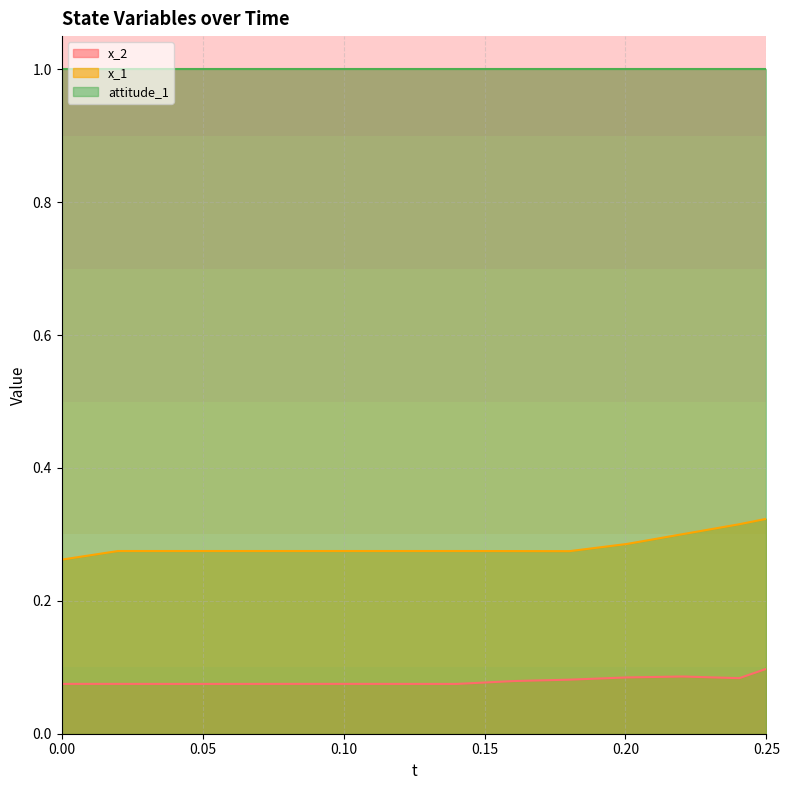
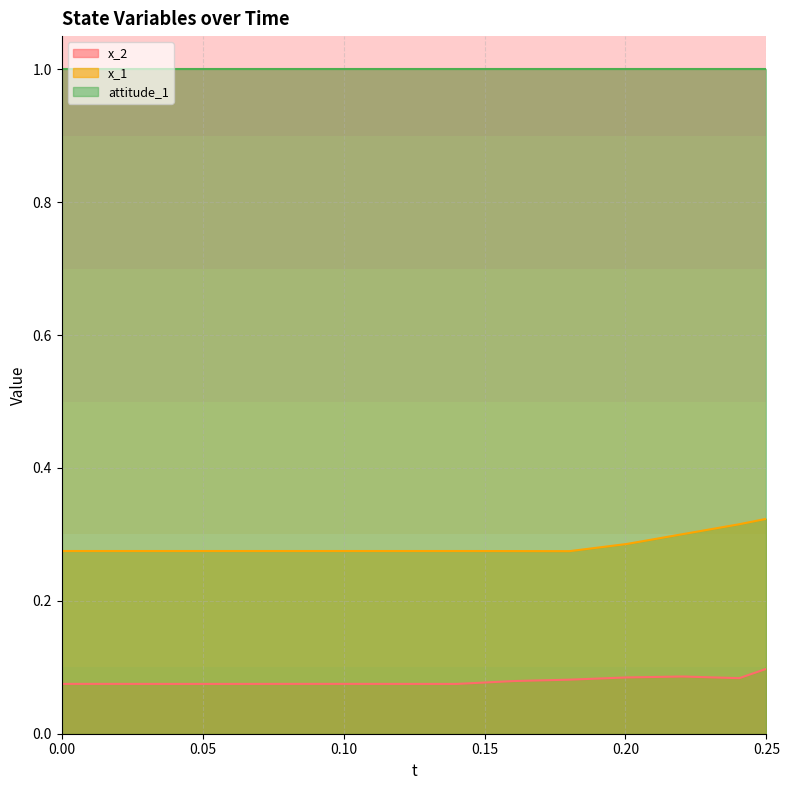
  {
    "x_2": {
      "0.00": 0.08,
      "0.25": 0.10
    },
    "x_1": {
-     "0.00": 0.26,
+     "0.00": 0.28,
      "0.25": 0.32
    },
    "attitude_1": {
      "0.00": 1.00,
      "0.25": 1.00
    }
  }
